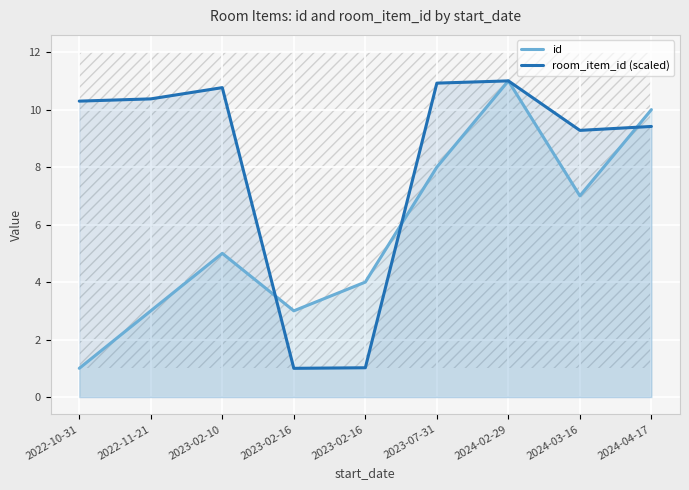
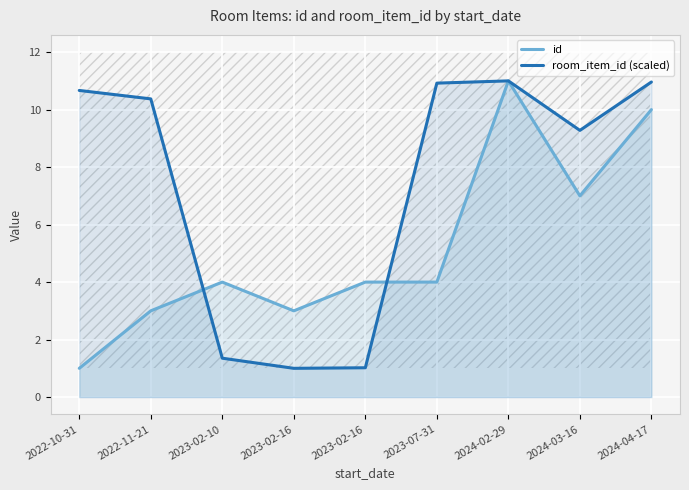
  {
    "id": {
      "2022-10-31": 1,
      "2022-11-21": 3,
-     "2023-02-10": 5,
-     "2023-07-31": 8,
+     "2023-02-10": 4,
+     "2023-07-31": 4,
      "2024-03-16": 7,
      "2024-04-17": 10
    },
    "room_item_id (scaled)": {
-     "2022-10-31": 10.3,
+     "2022-10-31": 10.7,
      "2022-11-21": 10.4,
-     "2023-02-10": 10.8,
+     "2023-02-10": 1.4,
      "2023-07-31": 10.9,
      "2024-03-16": 9.3,
-     "2024-04-17": 9.4
+     "2024-04-17": 11.0
    }
  }
